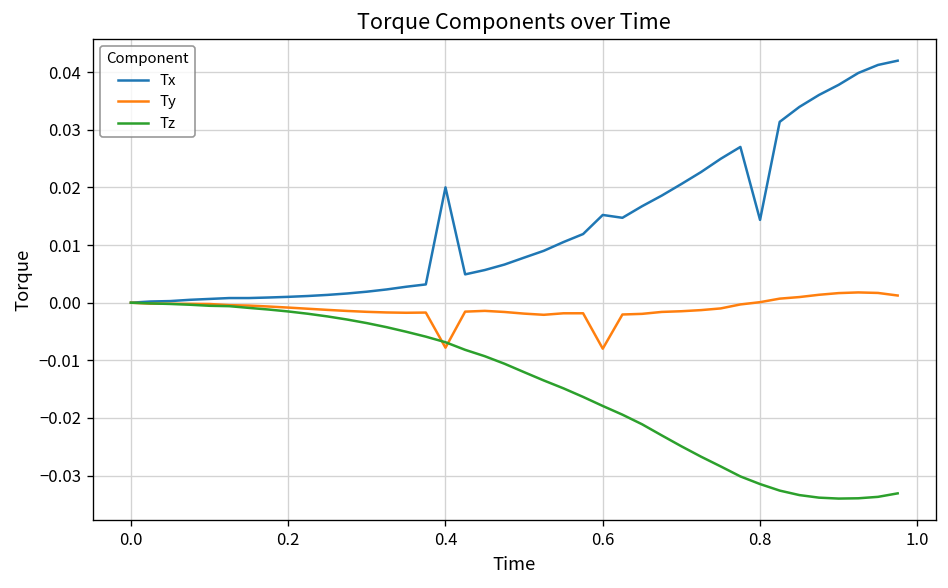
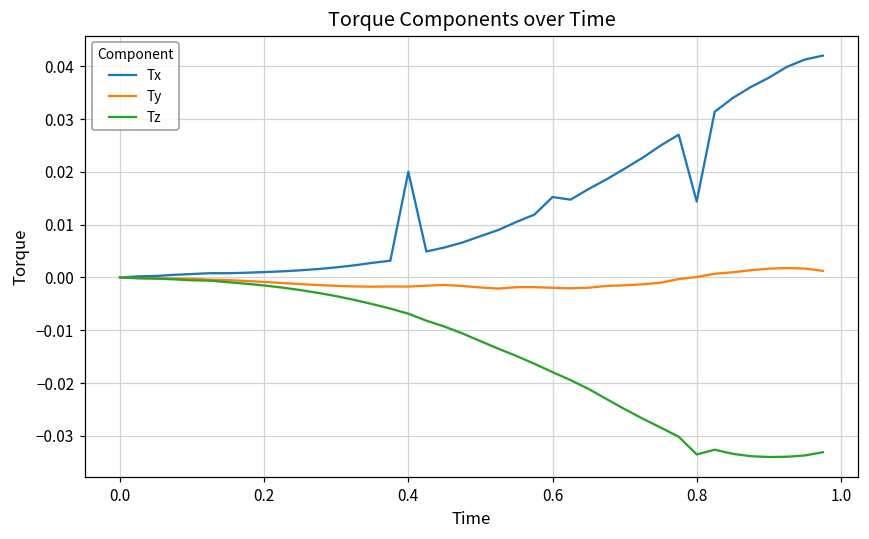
  {
    "Tx": {
      "0.2": 0.001,
      "0.4": 0.020,
      "0.6": 0.015,
      "0.8": 0.014
    },
    "Ty": {
      "0.2": -0.001,
-     "0.4": -0.008,
-     "0.6": -0.008,
+     "0.4": -0.002,
+     "0.6": -0.002,
      "0.8": 0.000
    },
    "Tz": {
      "0.2": -0.002,
      "0.4": -0.007,
      "0.6": -0.018,
-     "0.8": -0.031
+     "0.8": -0.034
    }
  }
